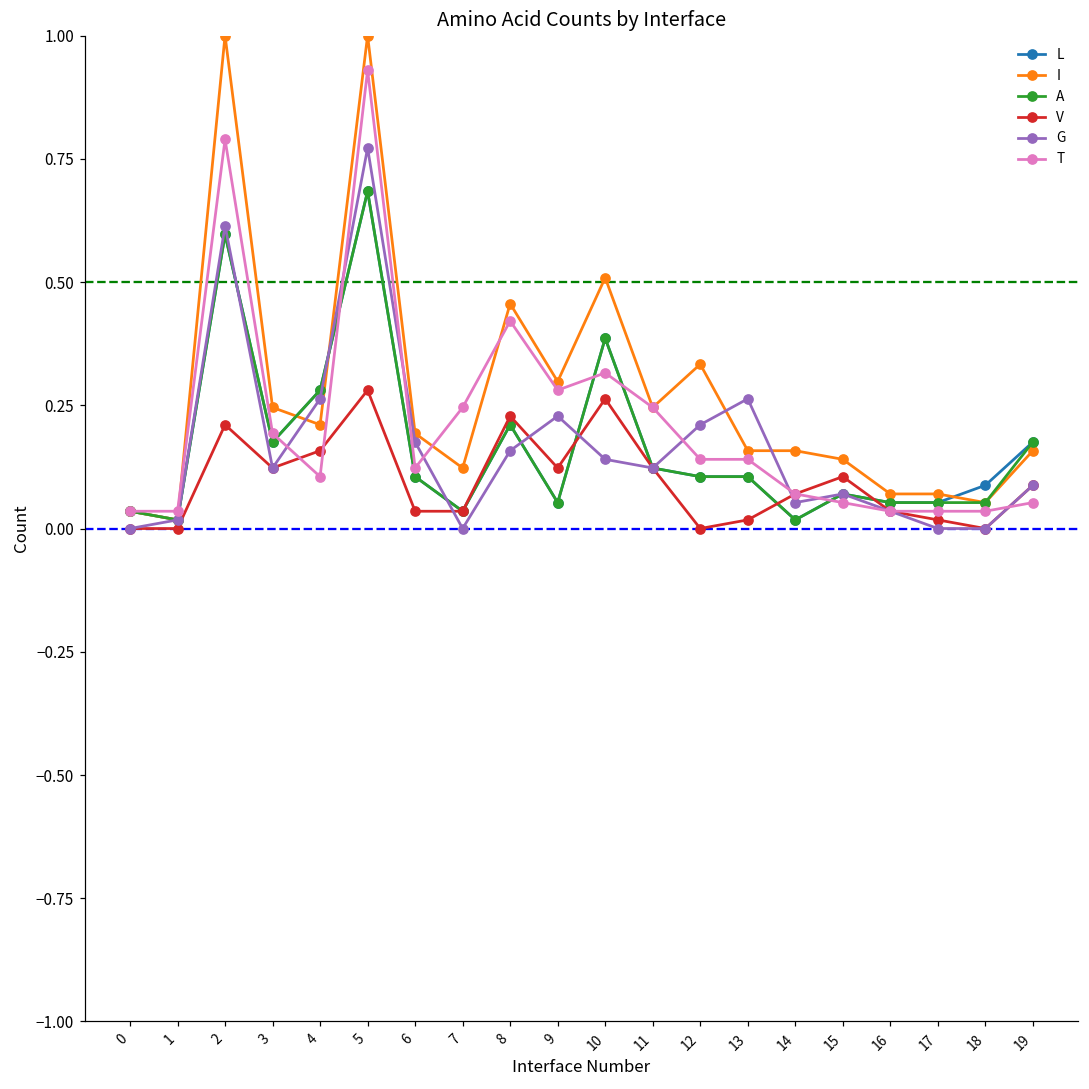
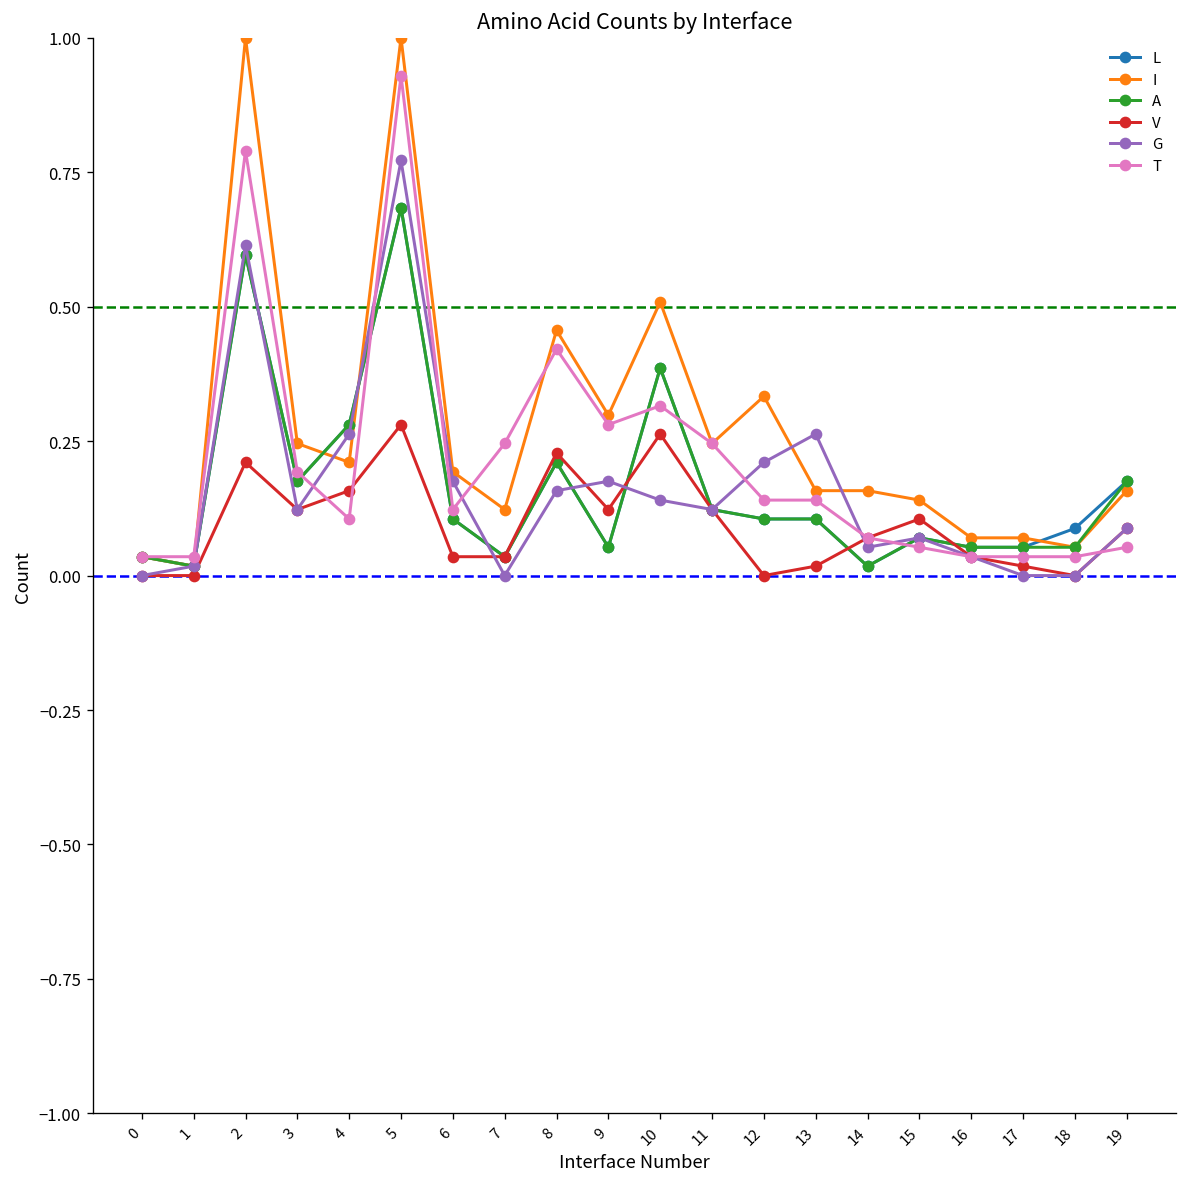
  {
    "L": {
      "18": 0.09
    },
    "I": {
      "2": 1.00,
      "3": 0.25,
      "4": 0.21,
      "5": 1.00,
      "6": 0.19,
      "7": 0.12,
      "8": 0.46,
      "9": 0.30,
      "10": 0.51,
      "12": 0.33,
      "13": 0.16,
      "14": 0.16,
      "15": 0.14,
      "16": 0.07,
      "17": 0.07,
      "19": 0.16
    },
    "V": {
      "1": 0.00,
      "2": 0.21,
      "4": 0.16,
      "5": 0.28,
      "6": 0.04,
      "8": 0.23,
      "9": 0.12,
      "10": 0.26,
      "12": 0.00,
      "13": 0.02,
      "15": 0.11,
      "17": 0.02
    },
    "G": {
      "2": 0.61,
      "4": 0.26,
      "5": 0.77,
      "6": 0.18,
      "7": 0.00,
      "8": 0.16,
-     "9": 0.23,
+     "9": 0.18,
      "10": 0.14,
      "12": 0.21,
      "13": 0.26,
      "14": 0.05,
      "17": 0.00
    },
    "T": {
      "1": 0.04,
      "2": 0.79,
      "3": 0.19,
      "4": 0.11,
      "5": 0.93,
      "6": 0.12,
      "7": 0.25,
      "8": 0.42,
      "9": 0.28,
      "10": 0.32,
      "12": 0.14,
      "13": 0.14,
      "15": 0.05,
      "17": 0.04,
      "18": 0.04,
      "19": 0.05
    }
  }
